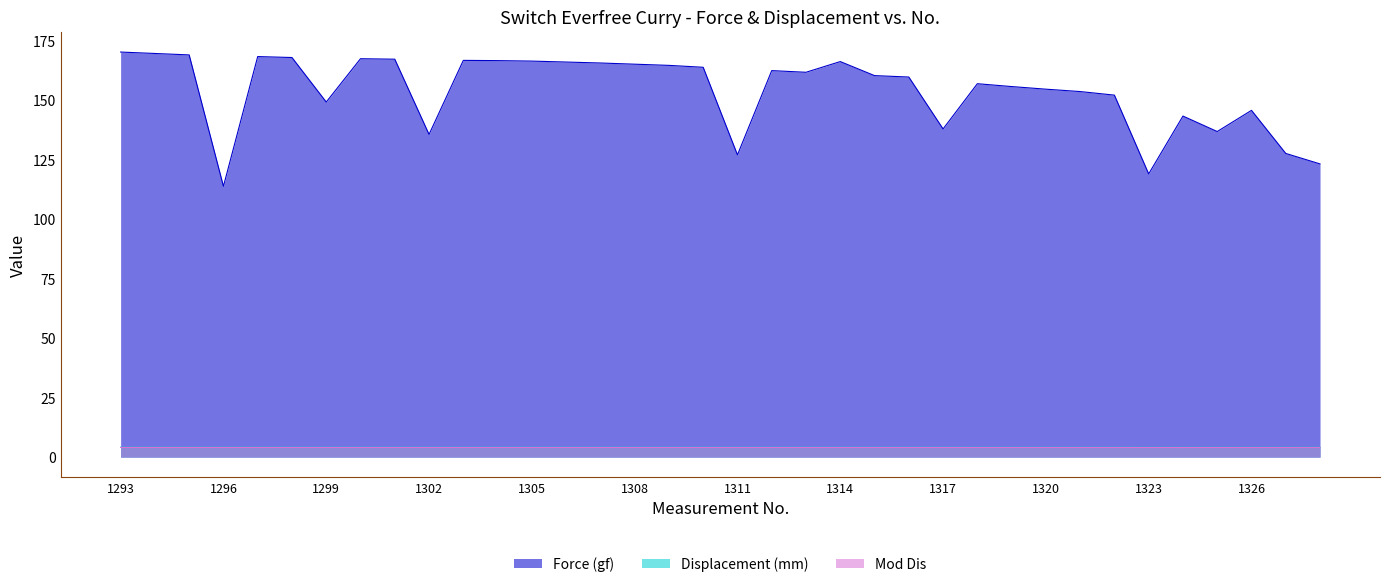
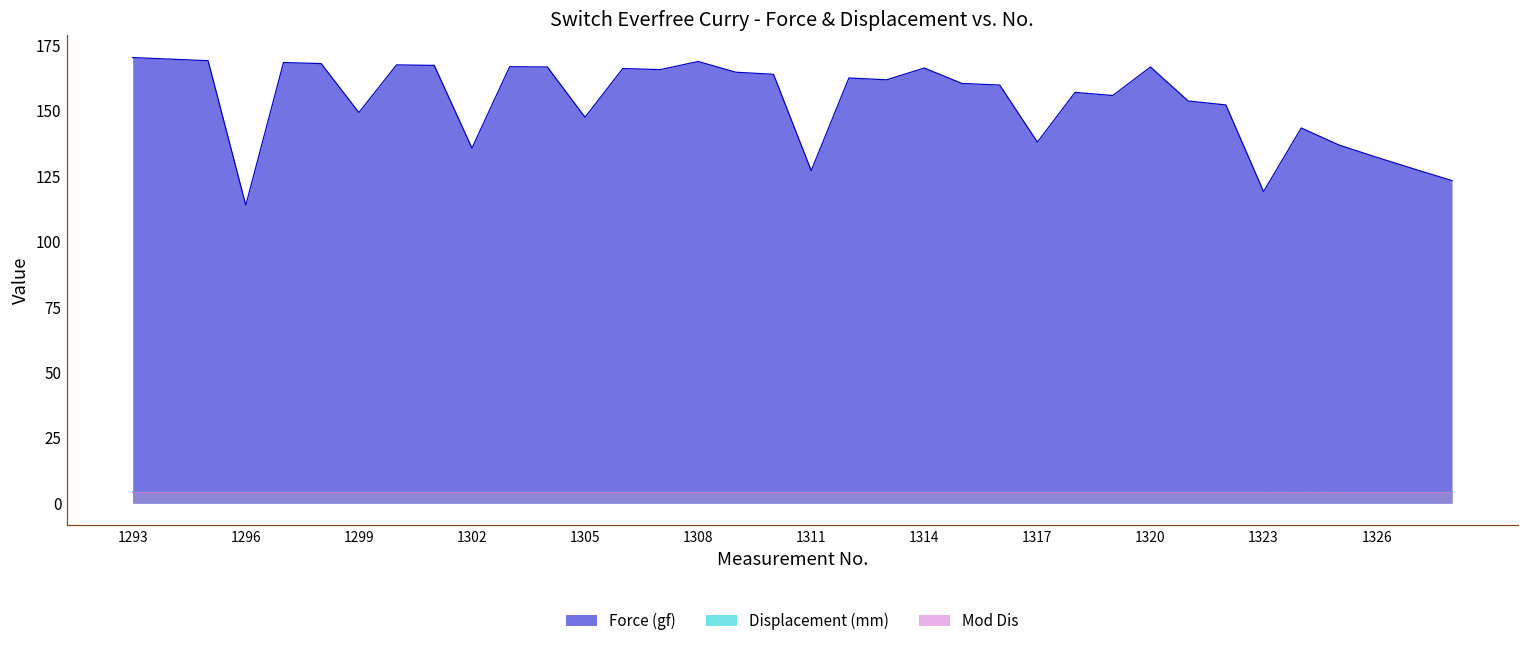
  {
    "Force (gf)": {
      "1293": 170,
      "1296": 114,
      "1299": 149,
      "1302": 136,
-     "1305": 166,
-     "1308": 165,
+     "1305": 147,
+     "1308": 169,
      "1311": 127,
      "1314": 166,
      "1317": 138,
-     "1320": 155,
+     "1320": 167,
      "1323": 119,
-     "1326": 146
+     "1326": 132
    },
    "Mod Dis": {
      "1293": 4,
      "1296": 4,
      "1299": 4,
      "1302": 4,
      "1305": 4,
      "1308": 4,
      "1311": 4,
      "1314": 4,
      "1317": 4,
      "1320": 4,
      "1323": 4,
      "1326": 4
    }
  }
